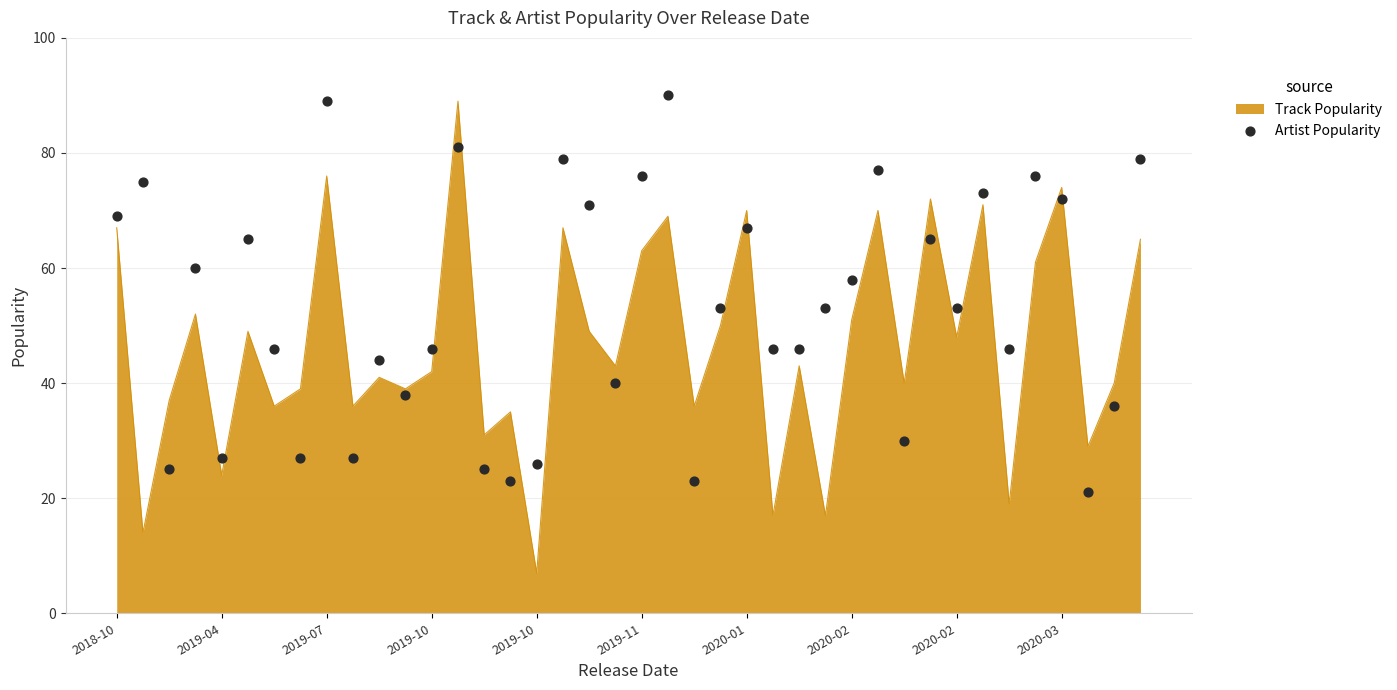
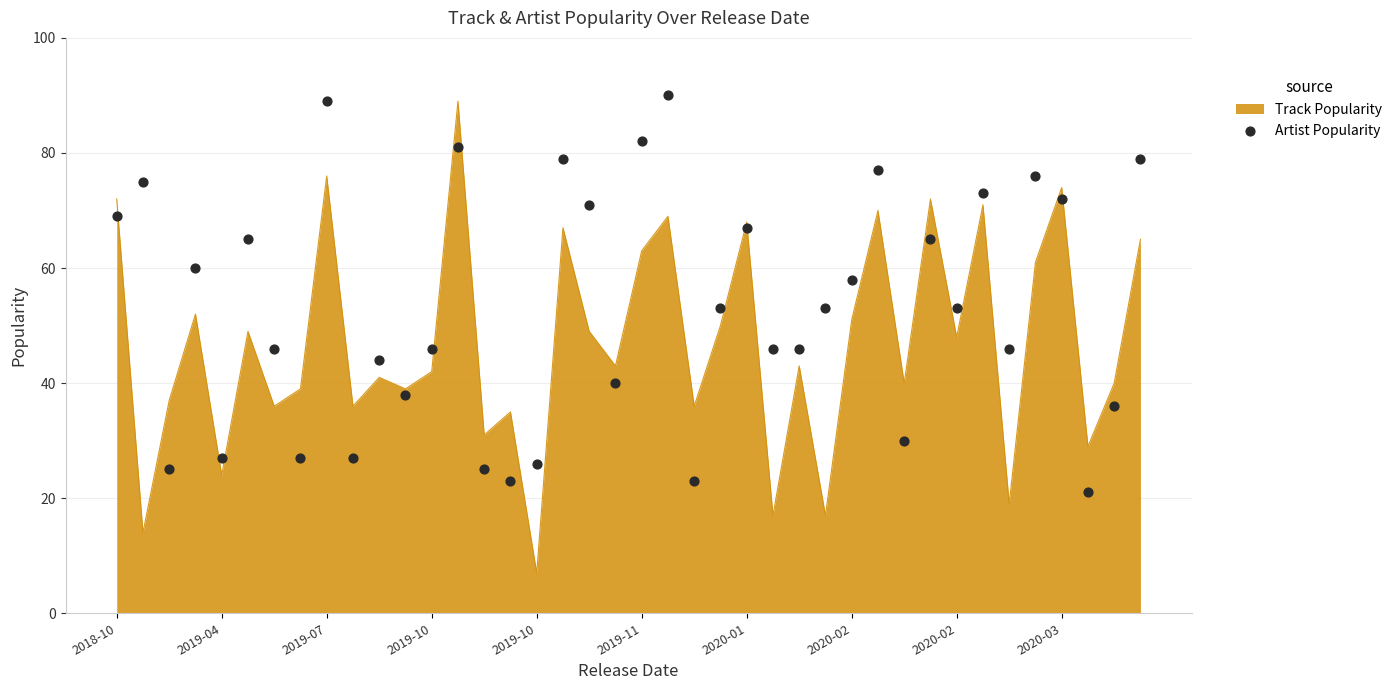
  {
    "Track Popularity": {
-     "2018-10": 67,
+     "2018-10": 72,
      "2019-04": 24,
      "2019-07": 76,
      "2019-11": 63,
-     "2020-01": 70,
+     "2020-01": 68,
      "2020-03": 74
    },
    "Artist Popularity": {
-     "2019-11": 76
+     "2019-11": 82
    }
  }
